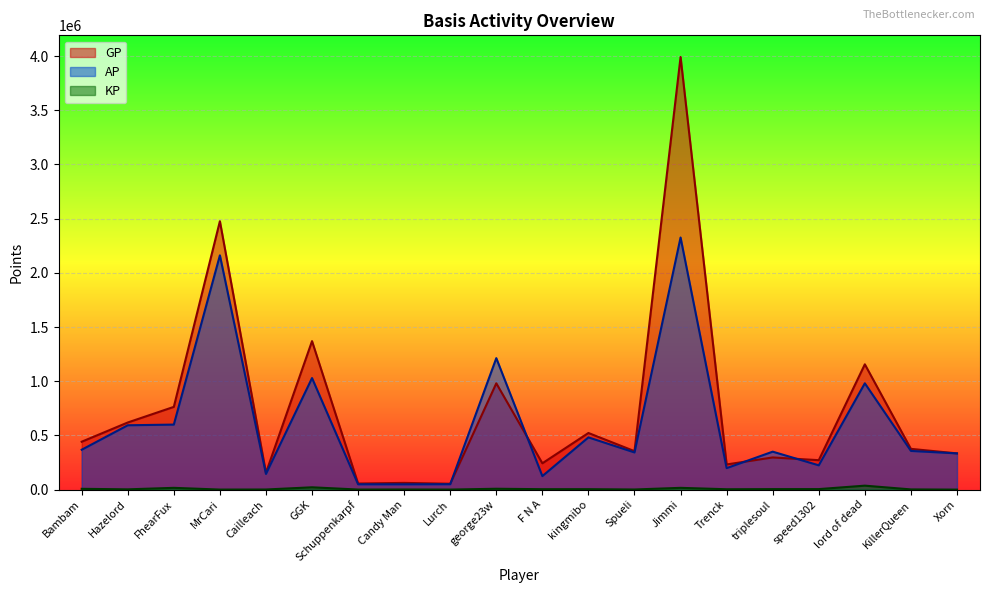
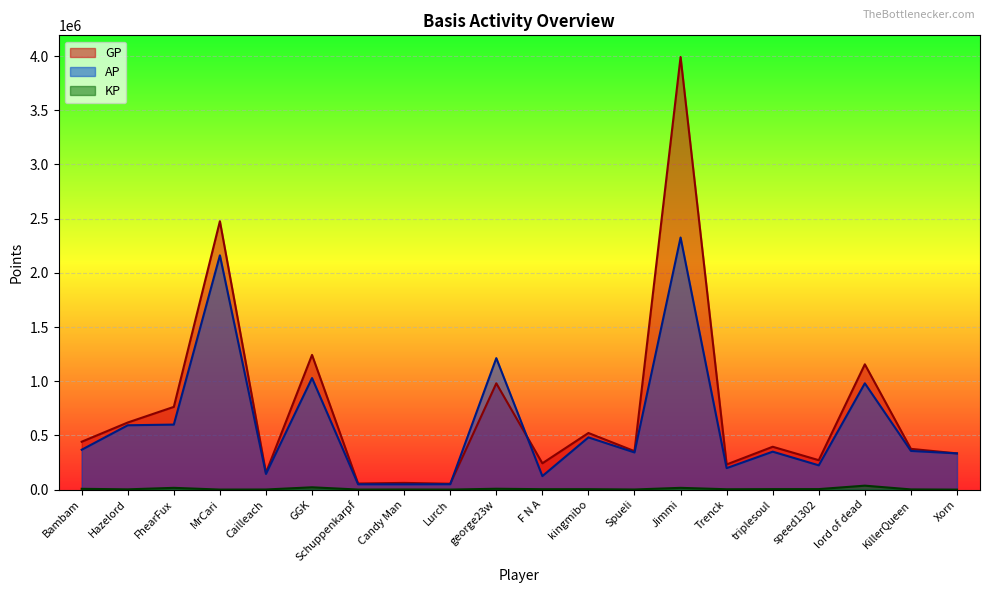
  {
    "GP": {
      "Bambam": 440000,
      "Hazelord": 620000,
      "FhearFux": 760000,
      "MrCari": 2480000,
-     "GGK": 1370000,
+     "GGK": 1240000,
      "george23w": 980000,
      "F N A": 240000,
      "kingmibo": 520000,
      "Jimmi": 3990000,
      "Trenck": 230000,
-     "triplesoul": 300000,
+     "triplesoul": 400000,
      "speed1302": 270000,
      "lord of dead": 1160000
    },
    "AP": {
      "Bambam": 370000,
      "Hazelord": 590000,
      "FhearFux": 600000,
      "MrCari": 2160000,
      "GGK": 1030000,
      "george23w": 1210000,
      "F N A": 120000,
      "kingmibo": 480000,
      "Jimmi": 2330000,
      "Trenck": 200000,
      "triplesoul": 350000,
      "speed1302": 220000,
      "lord of dead": 980000
    },
    "KP": {
      "Bambam": 10000,
      "Hazelord": 0,
      "FhearFux": 20000,
      "MrCari": 0,
      "Cailleach": 0,
      "GGK": 20000,
      "Schuppenkarpf": 0,
      "Candy Man": 0,
      "Lurch": 0,
      "george23w": 10000,
      "F N A": 0,
      "kingmibo": 0,
      "Spueli": 0,
      "Jimmi": 20000,
      "Trenck": 0,
      "triplesoul": 0,
      "speed1302": 0,
      "lord of dead": 40000,
      "KillerQueen": 0,
      "Xorn": 0
    }
  }
